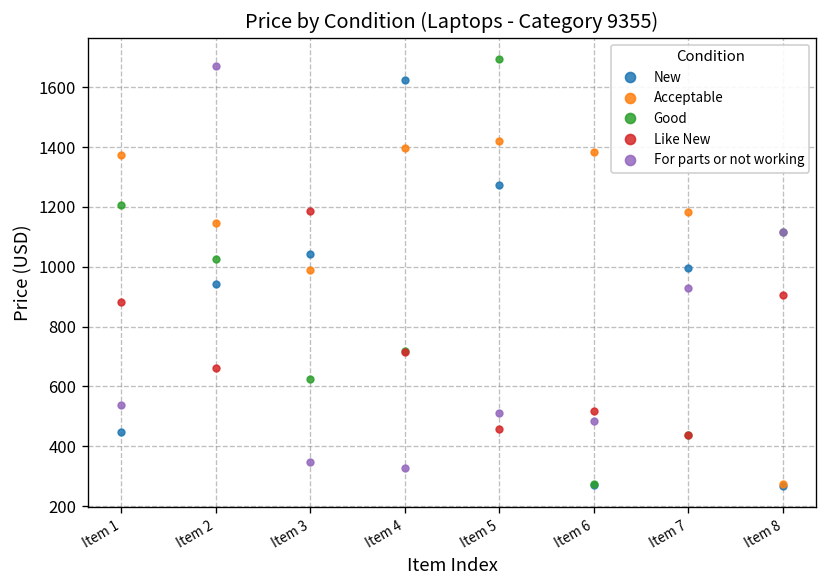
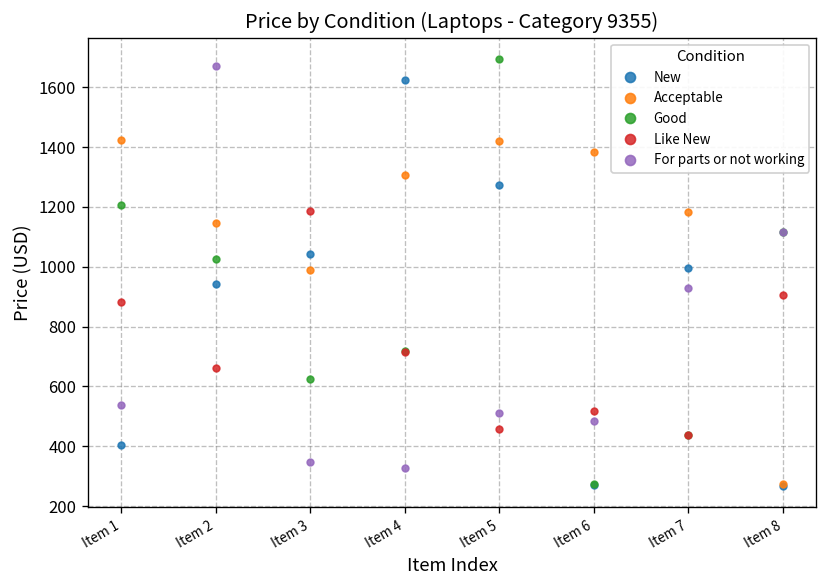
  {
    "New": {
-     "Item 1": 450,
+     "Item 1": 410,
      "Item 2": 940,
      "Item 3": 1040,
      "Item 4": 1620,
      "Item 5": 1270,
      "Item 7": 1000
    },
    "Acceptable": {
-     "Item 1": 1370,
+     "Item 1": 1420,
      "Item 2": 1150,
      "Item 3": 990,
-     "Item 4": 1400,
+     "Item 4": 1310,
      "Item 5": 1420,
      "Item 6": 1380,
      "Item 7": 1180
    },
    "Good": {
      "Item 1": 1210,
      "Item 2": 1020,
      "Item 3": 630,
      "Item 5": 1690
    },
    "Like New": {
      "Item 1": 880,
      "Item 2": 660,
      "Item 3": 1180,
      "Item 5": 460,
      "Item 6": 520,
      "Item 8": 910
    },
    "For parts or not working": {
      "Item 1": 540,
      "Item 2": 1670,
      "Item 3": 350,
      "Item 4": 330,
      "Item 5": 510,
      "Item 6": 480,
      "Item 7": 930
    }
  }
